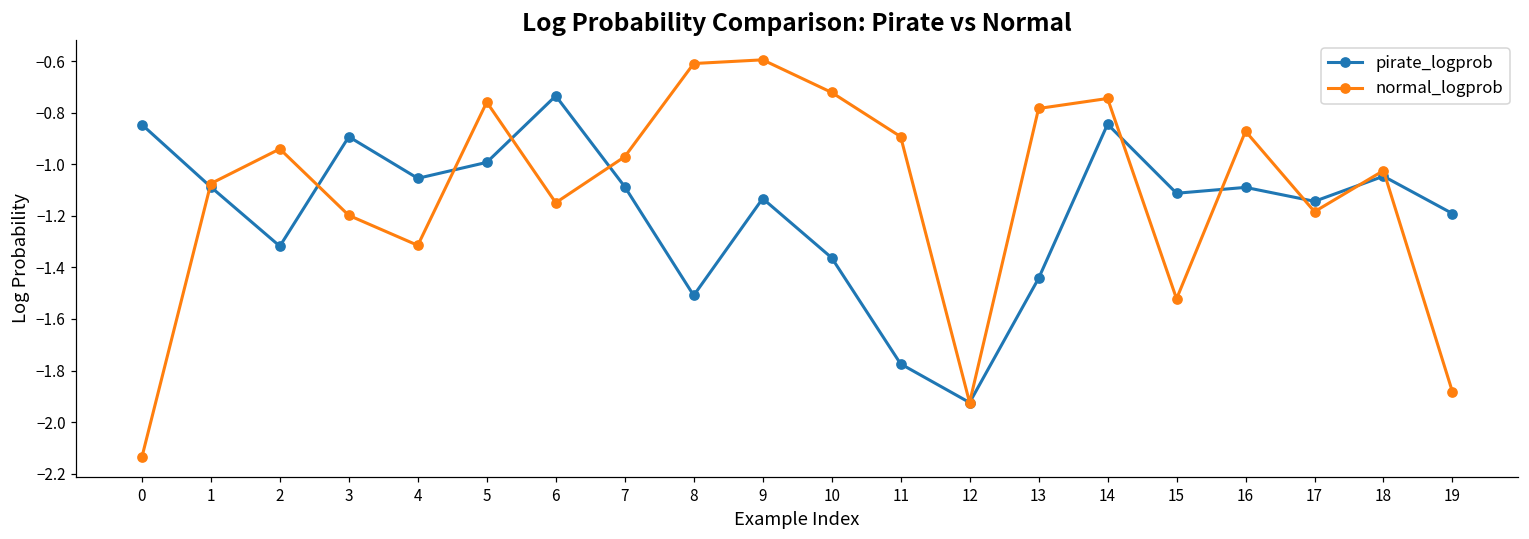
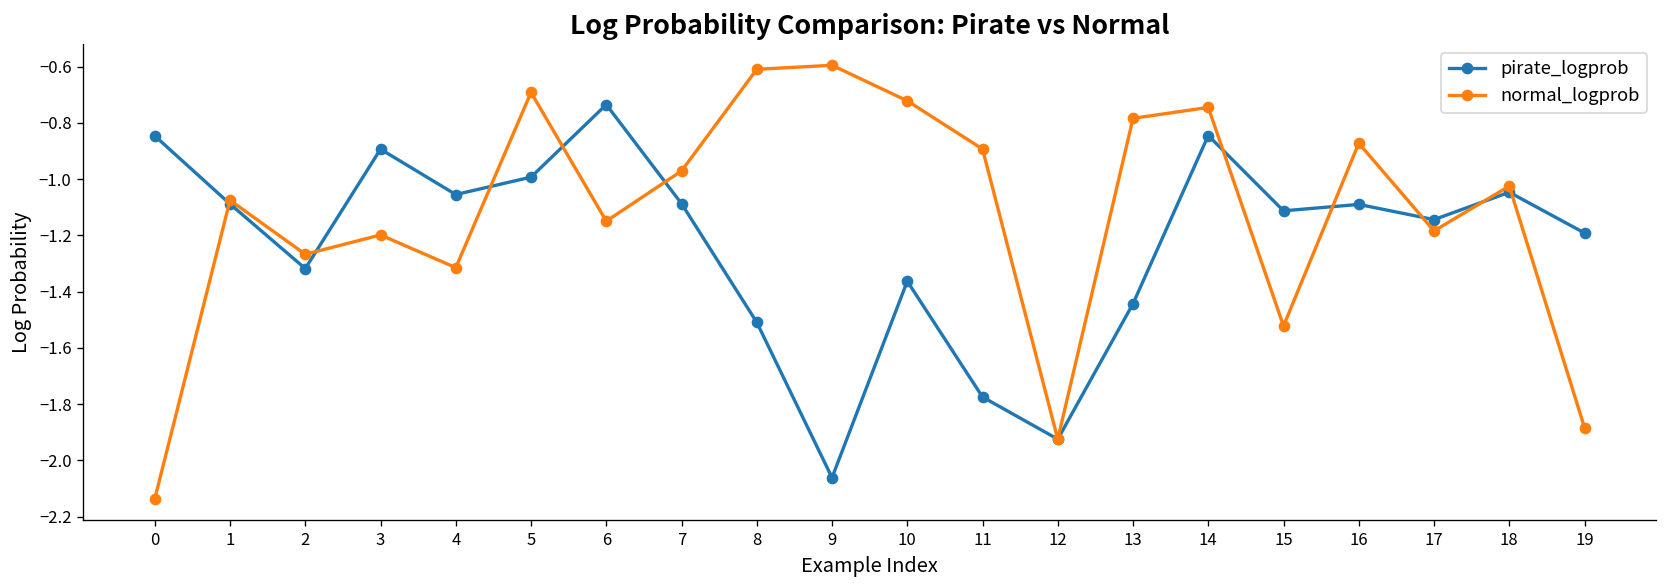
  {
    "pirate_logprob": {
      "0": -0.85,
      "1": -1.09,
      "2": -1.32,
      "3": -0.89,
      "4": -1.05,
      "5": -0.99,
      "6": -0.73,
      "7": -1.09,
      "8": -1.51,
-     "9": -1.13,
+     "9": -2.06,
      "10": -1.36,
      "11": -1.77,
      "13": -1.44,
      "14": -0.84,
      "15": -1.11,
      "16": -1.09,
      "17": -1.14,
      "18": -1.05,
      "19": -1.19
    },
    "normal_logprob": {
      "0": -2.14,
      "1": -1.07,
-     "2": -0.94,
+     "2": -1.27,
      "3": -1.20,
      "4": -1.31,
-     "5": -0.76,
+     "5": -0.69,
      "6": -1.15,
      "7": -0.97,
      "8": -0.61,
      "9": -0.59,
      "10": -0.72,
      "11": -0.89,
      "13": -0.78,
      "14": -0.74,
      "15": -1.52,
      "16": -0.87,
      "17": -1.18,
      "18": -1.02,
      "19": -1.88
    }
  }
